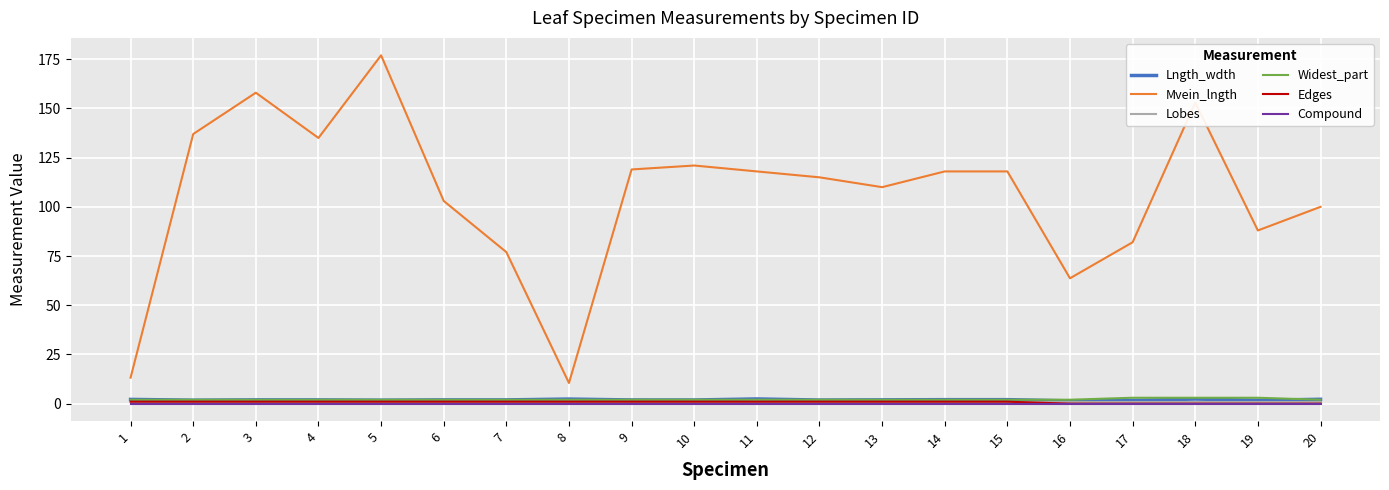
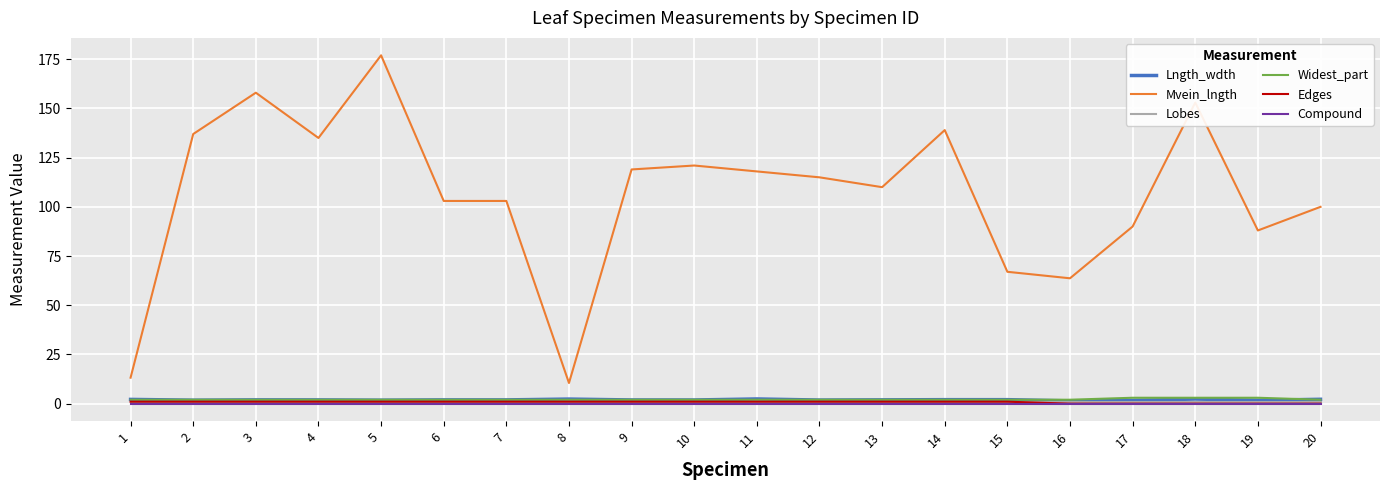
  {
    "Mvein_lngth": {
      "1": 13,
      "2": 137,
      "3": 158,
      "4": 135,
      "5": 177,
      "6": 103,
-     "7": 77,
+     "7": 103,
      "8": 11,
      "9": 119,
      "10": 121,
      "11": 118,
      "12": 115,
      "13": 110,
-     "14": 118,
-     "15": 118,
+     "14": 139,
+     "15": 67,
      "16": 64,
-     "17": 82,
+     "17": 90,
      "19": 88,
      "20": 100
    },
    "Widest_part": {
      "17": 3
    }
  }
